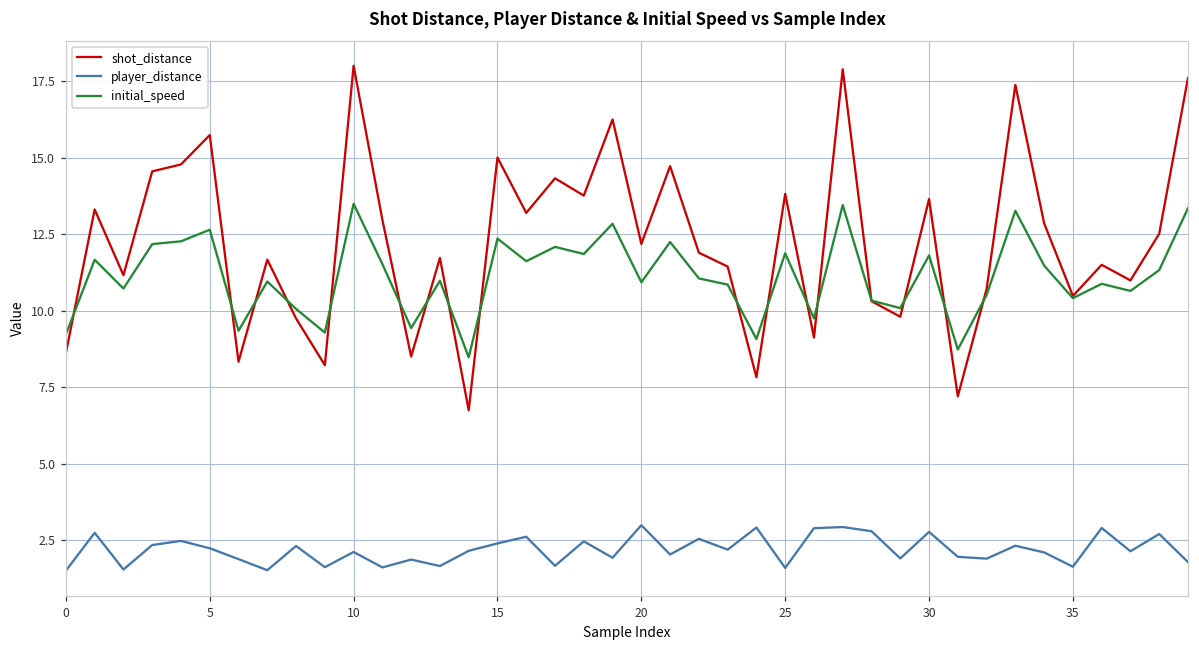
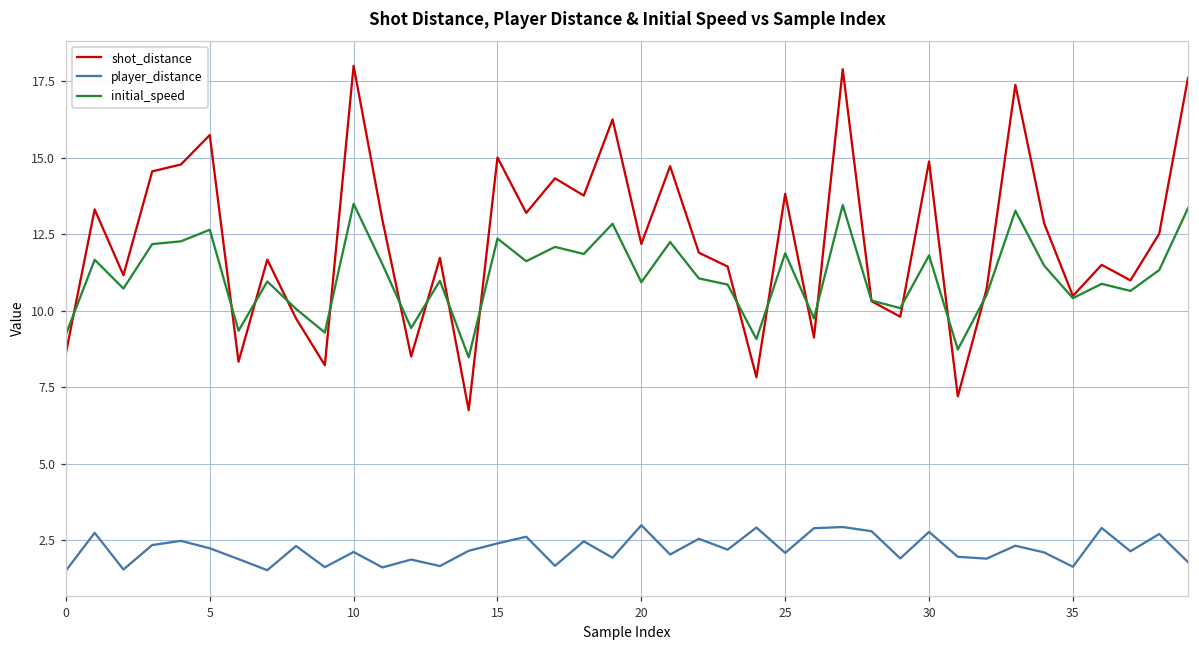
  {
    "shot_distance": {
      "0": 8.6,
      "5": 15.7,
      "10": 18.0,
      "15": 15.0,
      "20": 12.2,
      "25": 13.8,
-     "30": 13.6
+     "30": 14.9
    },
    "player_distance": {
      "0": 1.5,
      "5": 2.2,
      "10": 2.1,
      "15": 2.4,
      "20": 3.0,
-     "25": 1.6,
+     "25": 2.1,
      "30": 2.8,
      "35": 1.6
    },
    "initial_speed": {
      "0": 9.2,
      "5": 12.6,
      "10": 13.5,
      "15": 12.4,
      "20": 10.9,
      "25": 11.9,
      "30": 11.8
    }
  }
